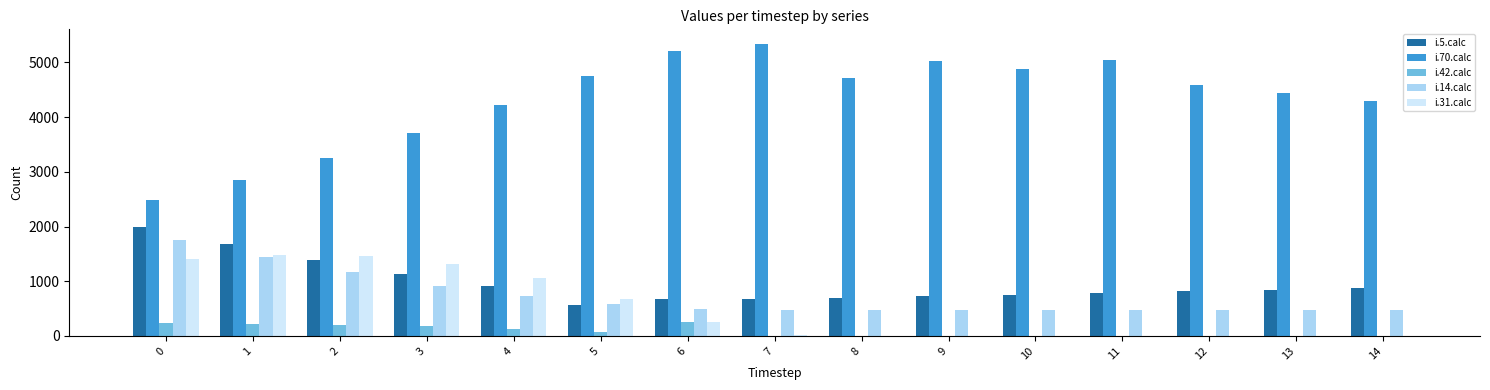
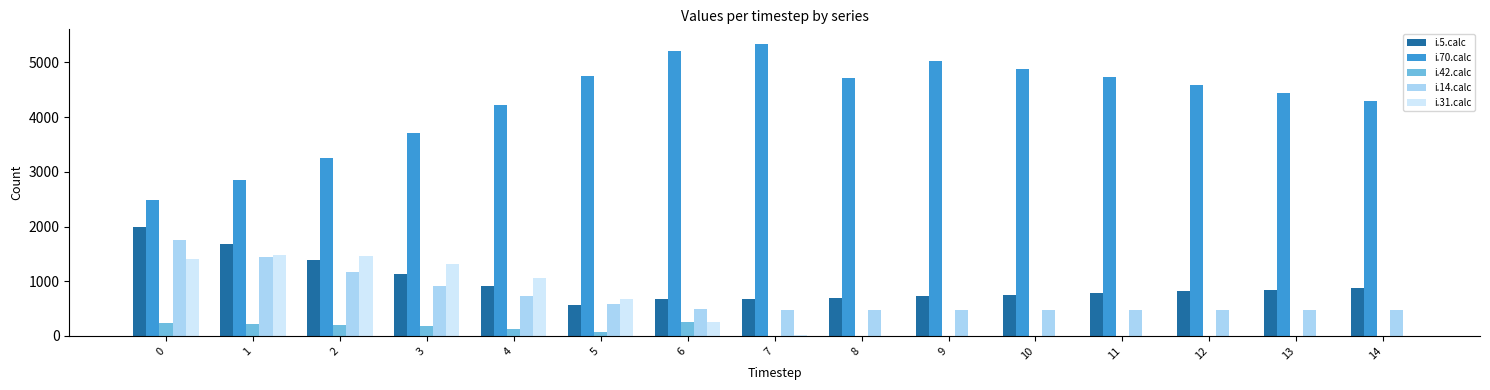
  {
    "i.5.calc": {
      "0": 2000,
      "1": 1700,
      "2": 1400,
      "3": 1100,
      "4": 900,
      "5": 600,
      "6": 700,
      "7": 700,
      "8": 700,
      "9": 700,
      "10": 800,
      "11": 800,
      "12": 800,
      "13": 800,
      "14": 900
    },
    "i.70.calc": {
      "0": 2500,
      "1": 2800,
      "2": 3300,
      "3": 3700,
      "4": 4200,
      "5": 4800,
      "6": 5200,
      "7": 5300,
      "8": 4700,
      "9": 5000,
      "10": 4900,
-     "11": 5100,
+     "11": 4700,
      "12": 4600,
      "13": 4400,
      "14": 4300
    },
    "i.42.calc": {
      "0": 200,
      "1": 200,
      "2": 200,
      "3": 200,
      "4": 100,
      "5": 100,
      "6": 200,
      "8": 0,
      "9": 0,
      "10": 0,
      "11": 0,
      "12": 0,
      "13": 0,
      "14": 0
    }
  }
